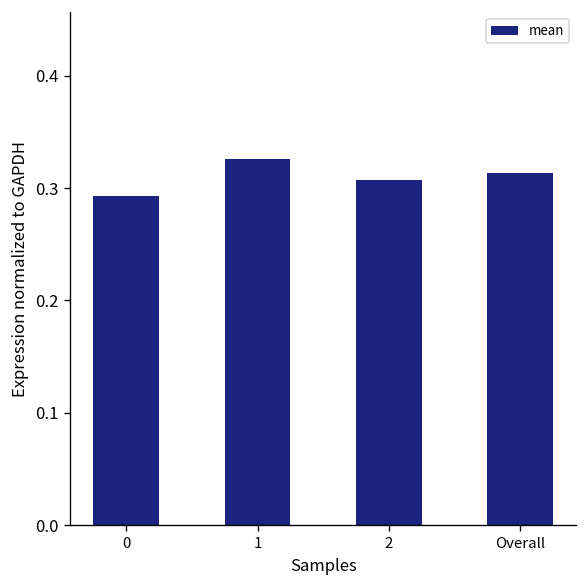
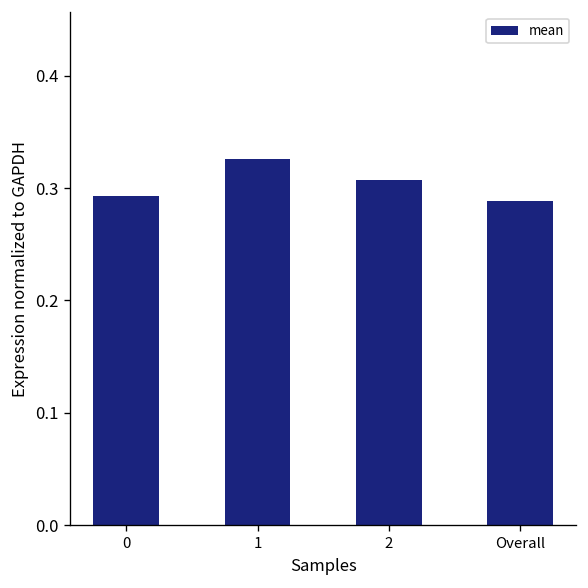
  {
    "0": 0.29,
    "1": 0.33,
    "2": 0.31,
-   "Overall": 0.31
+   "Overall": 0.29
  }
